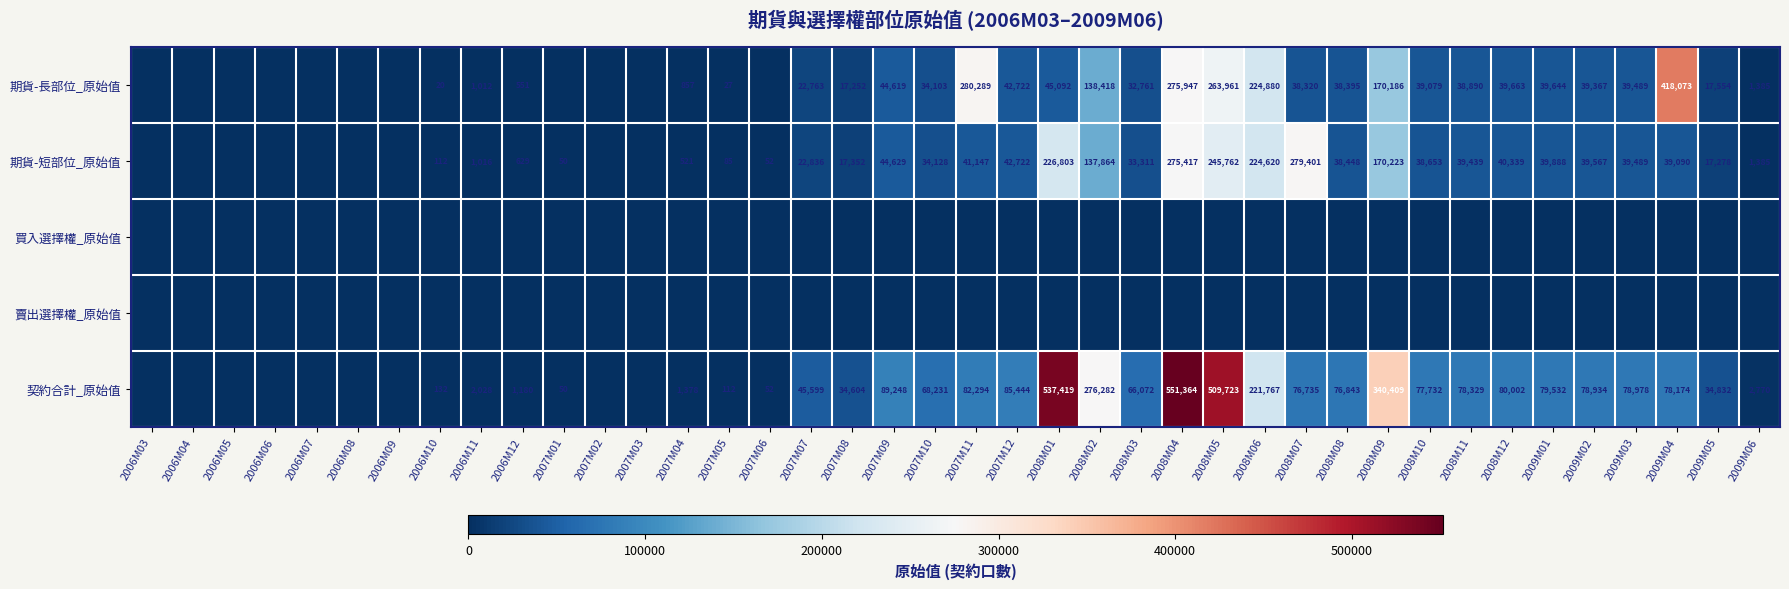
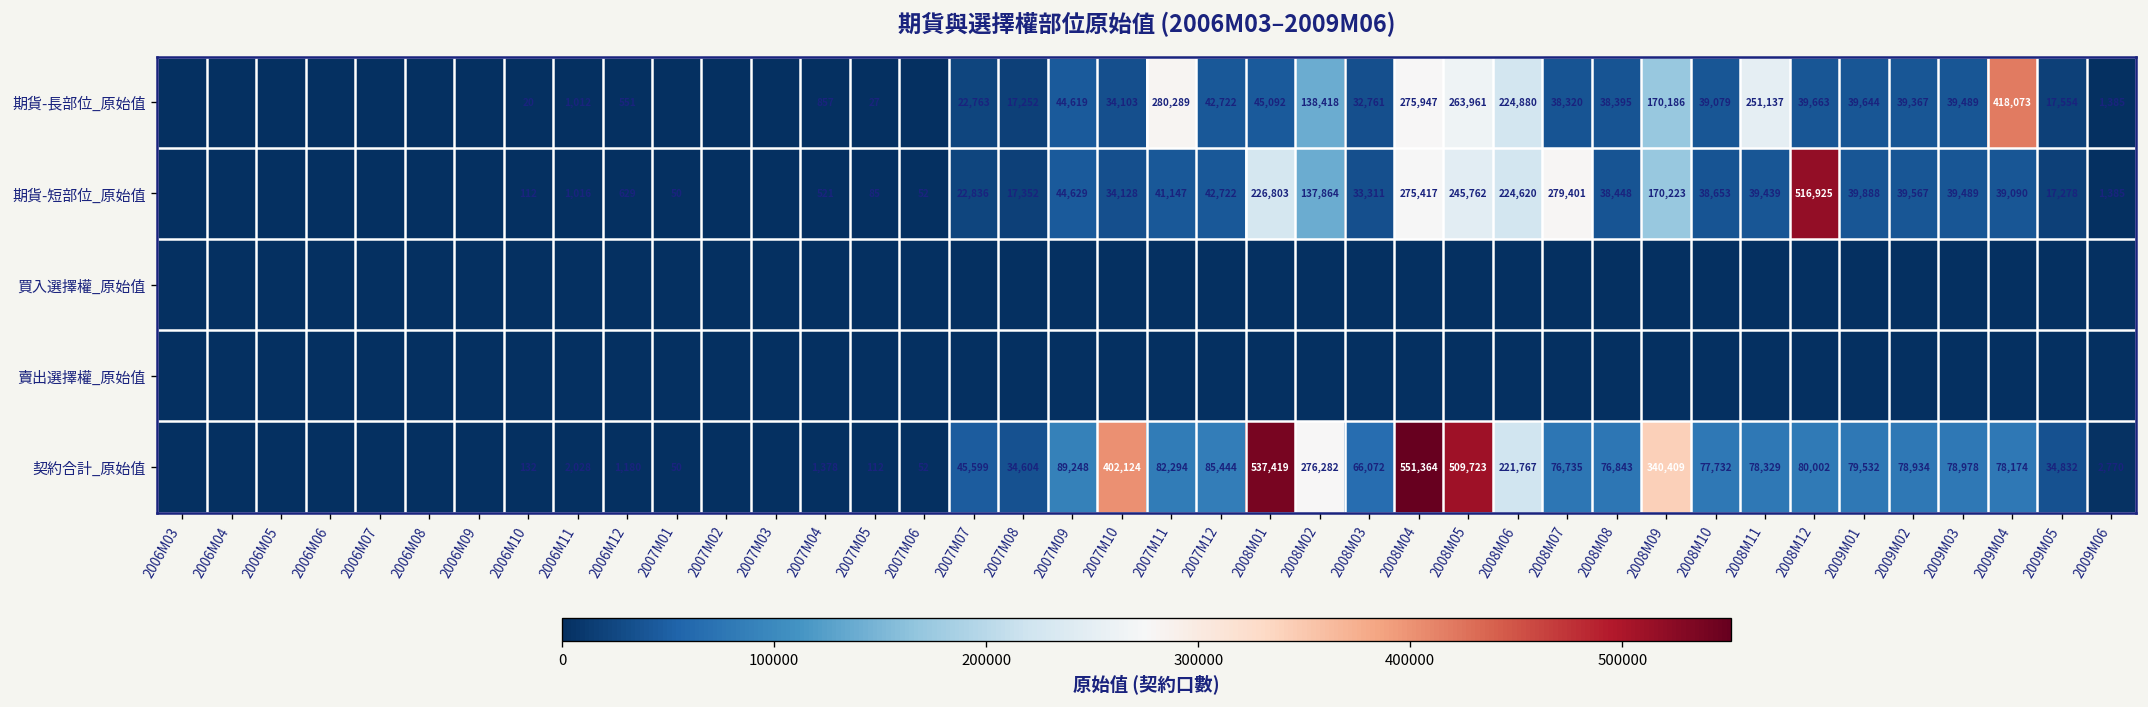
  {
    "期貨-長部位_原始值": {
      "2007M09": "44,619",
      "2007M11": "280,289",
      "2007M12": "42,722",
      "2008M01": "45,092",
      "2008M02": "138,418",
      "2008M04": "275,947",
      "2008M05": "263,961",
      "2008M06": "224,880",
      "2008M07": "38,320",
      "2008M08": "38,395",
      "2008M09": "170,186",
      "2008M10": "39,079",
-     "2008M11": "38,890",
+     "2008M11": "251,137",
      "2008M12": "39,663",
      "2009M01": "39,644",
      "2009M02": "39,367",
      "2009M03": "39,489",
      "2009M04": "418,073"
    },
    "期貨-短部位_原始值": {
      "2007M09": "44,629",
      "2007M11": "41,147",
      "2007M12": "42,722",
      "2008M01": "226,803",
      "2008M02": "137,864",
      "2008M04": "275,417",
      "2008M05": "245,762",
      "2008M06": "224,620",
      "2008M07": "279,401",
      "2008M08": "38,448",
      "2008M09": "170,223",
      "2008M10": "38,653",
      "2008M11": "39,439",
-     "2008M12": "40,339",
+     "2008M12": "516,925",
      "2009M01": "39,888",
      "2009M02": "39,567",
      "2009M03": "39,489",
      "2009M04": "39,090"
    },
    "契約合計_原始值": {
      "2007M07": "45,599",
      "2007M09": "89,248",
-     "2007M10": "68,231",
+     "2007M10": "402,124",
      "2007M11": "82,294",
      "2007M12": "85,444",
      "2008M01": "537,419",
      "2008M02": "276,282",
      "2008M03": "66,072",
      "2008M04": "551,364",
      "2008M05": "509,723",
      "2008M06": "221,767",
      "2008M07": "76,735",
      "2008M08": "76,843",
      "2008M09": "340,409",
      "2008M10": "77,732",
      "2008M11": "78,329",
      "2008M12": "80,002",
      "2009M01": "79,532",
      "2009M02": "78,934",
      "2009M03": "78,978",
      "2009M04": "78,174"
    }
  }
